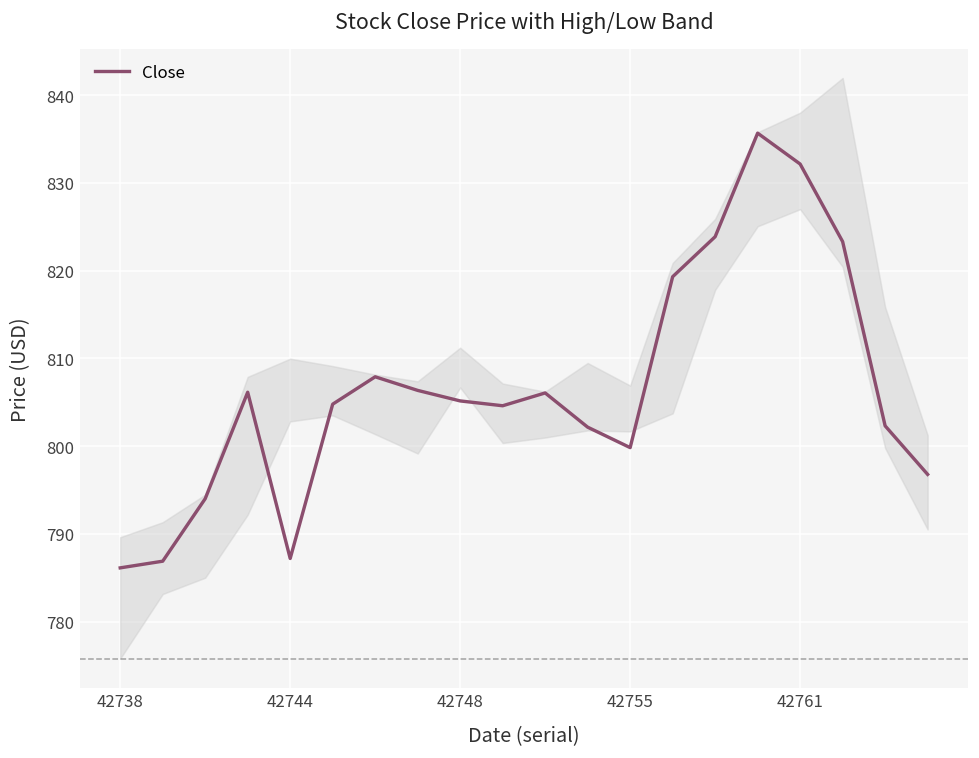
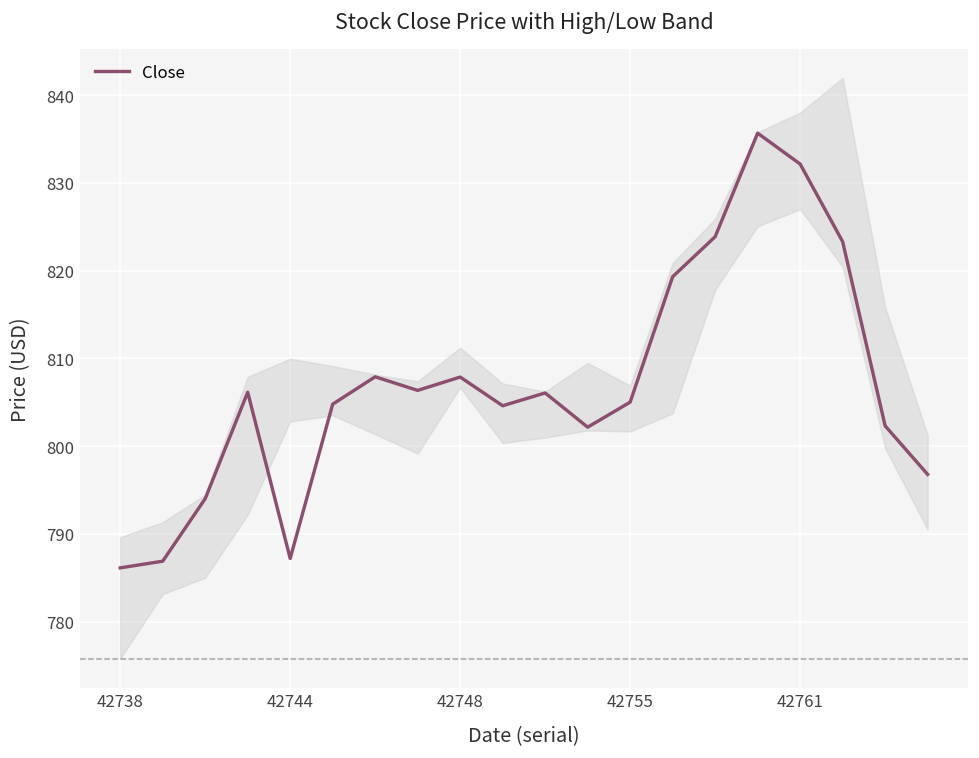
  {
    "Close": {
      "42738": 786,
      "42744": 787,
-     "42748": 805,
-     "42755": 800,
+     "42748": 808,
+     "42755": 805,
      "42761": 832
    }
  }
